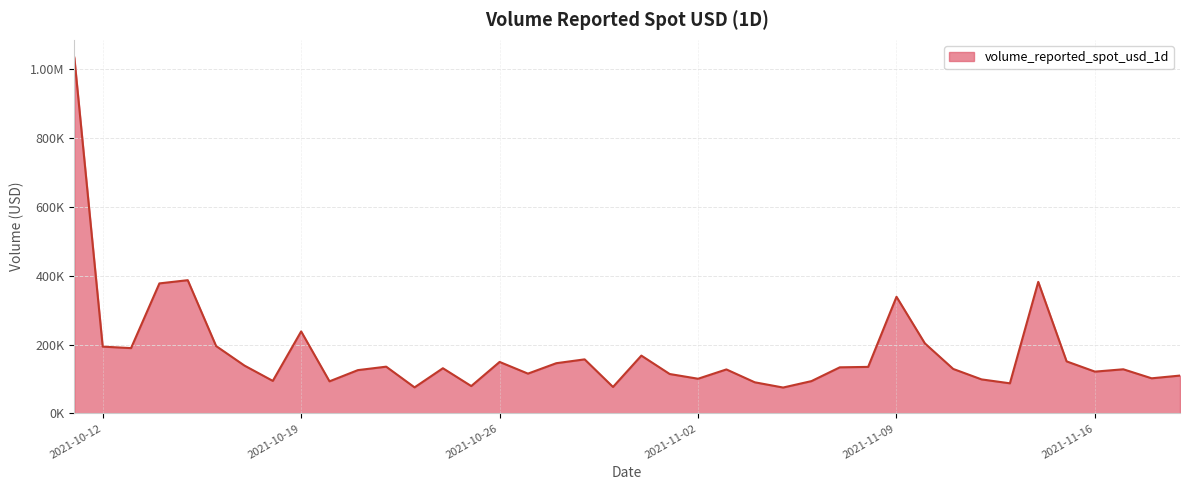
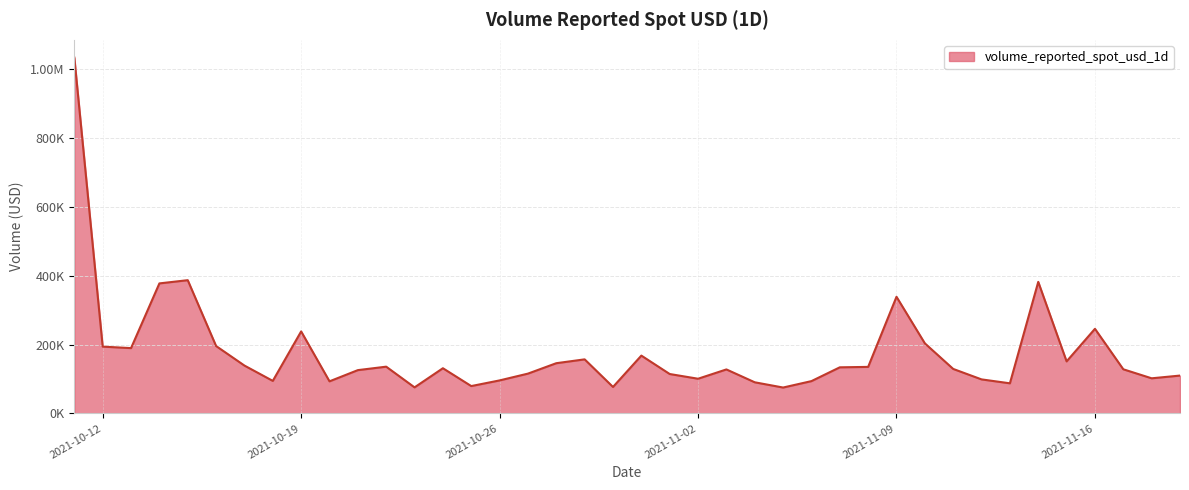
  {
    "2021-10-12": 190000,
    "2021-10-19": 240000,
-   "2021-10-26": 150000,
+   "2021-10-26": 100000,
    "2021-11-02": 100000,
    "2021-11-09": 340000,
-   "2021-11-16": 120000
+   "2021-11-16": 250000
  }
